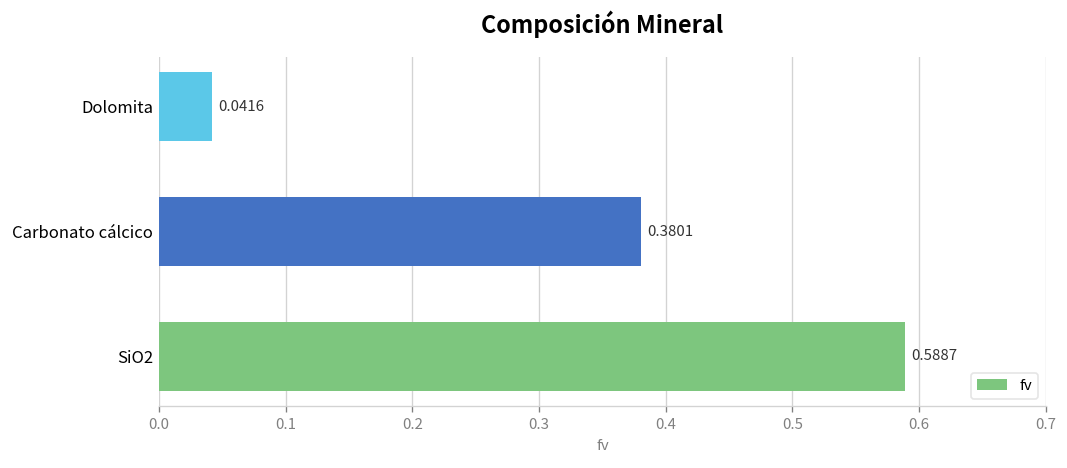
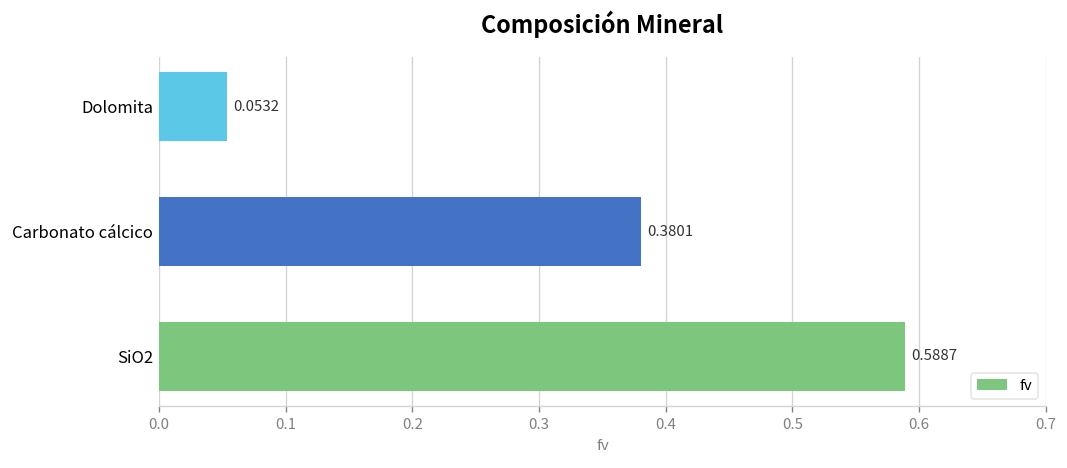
  {
-   "Dolomita": 0.0416,
+   "Dolomita": 0.0532,
    "Carbonato cálcico": 0.3801,
    "SiO2": 0.5887
  }
